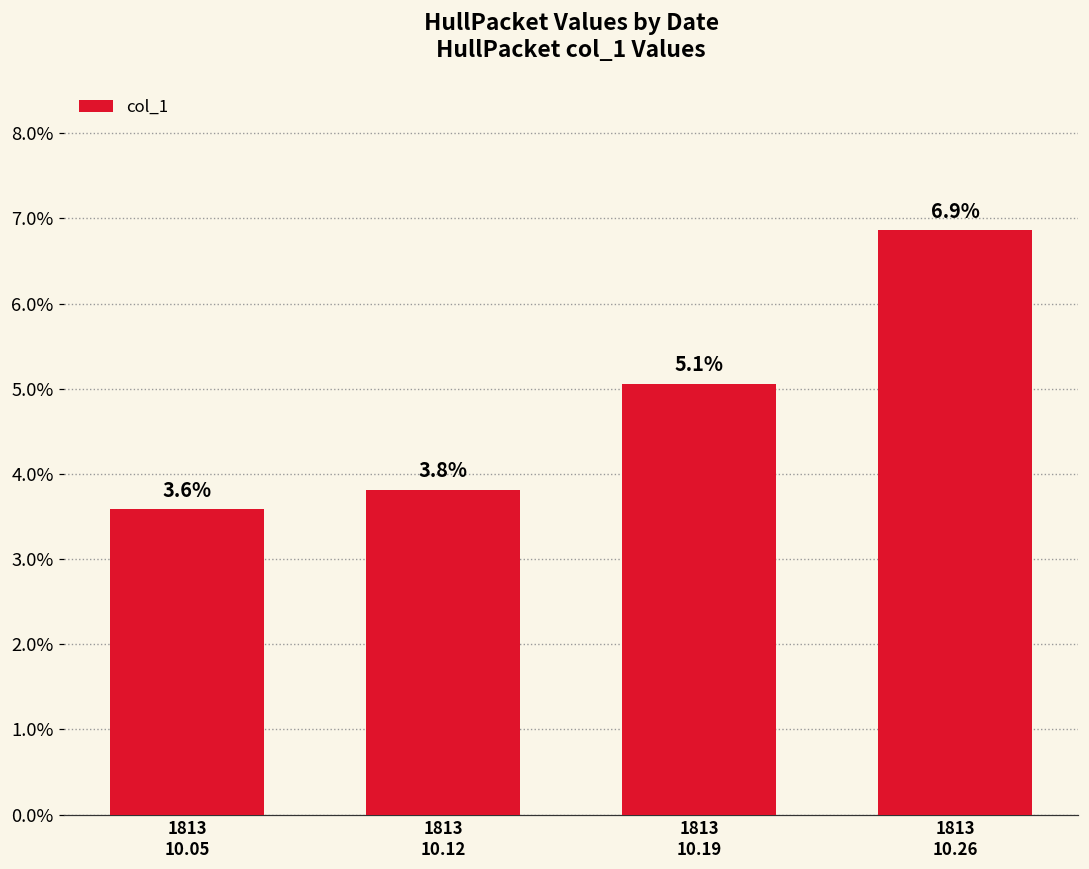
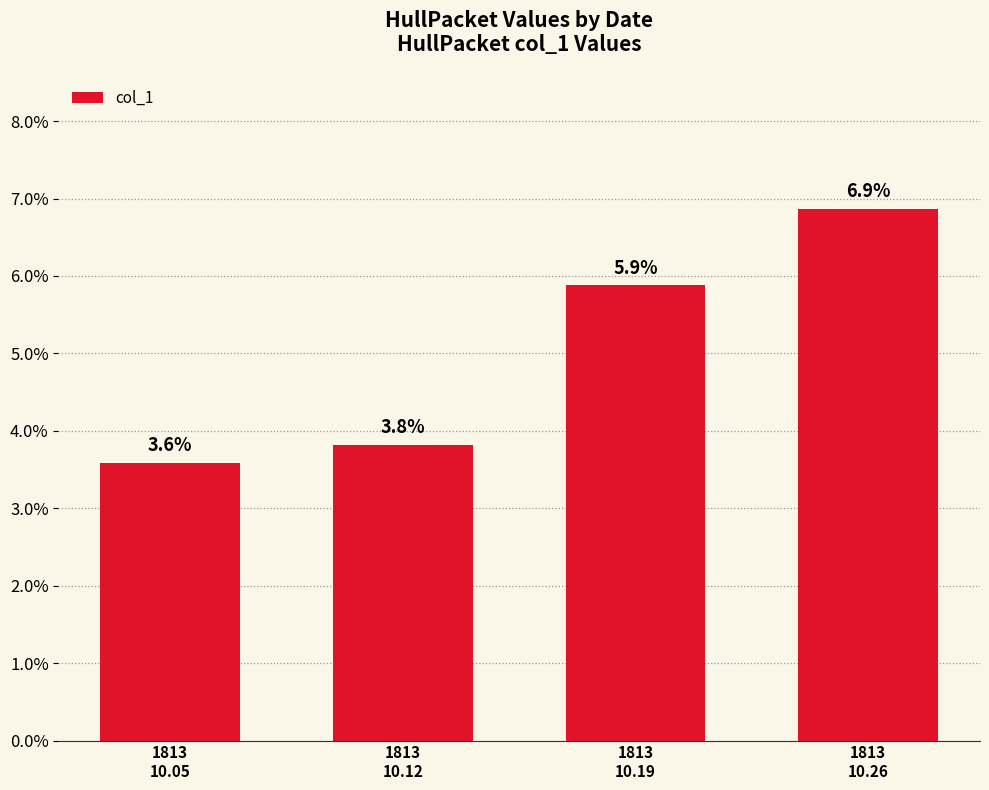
  {
    "1813 10.05": "3.6%",
    "1813 10.12": "3.8%",
-   "1813 10.19": "5.1%",
+   "1813 10.19": "5.9%",
    "1813 10.26": "6.9%"
  }
